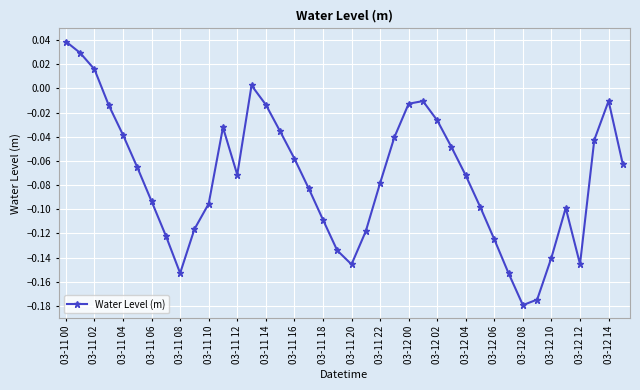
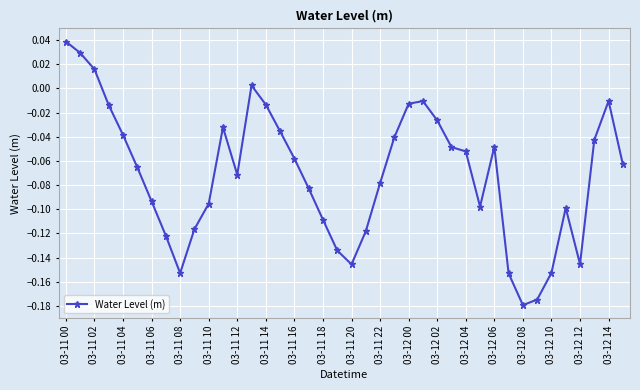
  {
    "03-11 00": 0.039,
    "03-11 02": 0.016,
    "03-11 04": -0.038,
    "03-11 06": -0.093,
    "03-11 08": -0.153,
    "03-11 10": -0.095,
    "03-11 12": -0.071,
    "03-11 14": -0.013,
    "03-11 16": -0.058,
    "03-11 18": -0.109,
    "03-11 20": -0.146,
    "03-11 22": -0.078,
    "03-12 00": -0.013,
    "03-12 02": -0.026,
-   "03-12 04": -0.072,
-   "03-12 06": -0.125,
+   "03-12 04": -0.052,
+   "03-12 06": -0.048,
    "03-12 08": -0.179,
-   "03-12 10": -0.140,
+   "03-12 10": -0.153,
    "03-12 12": -0.145,
    "03-12 14": -0.010
  }
